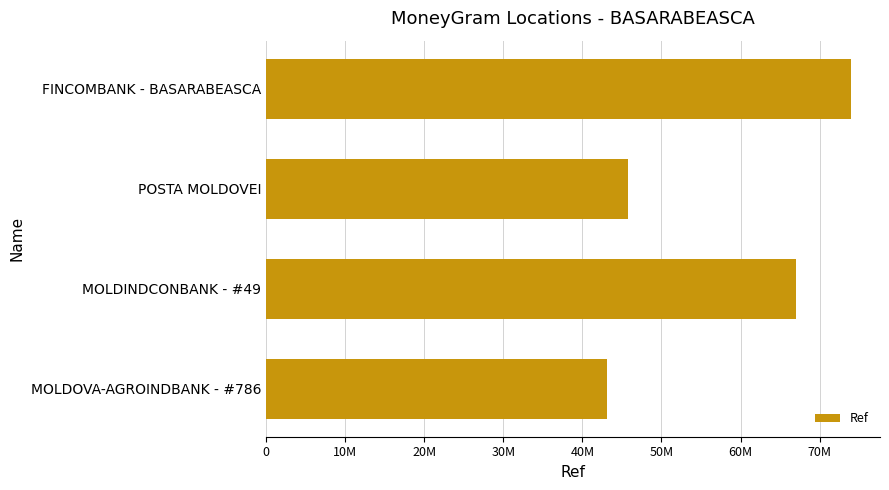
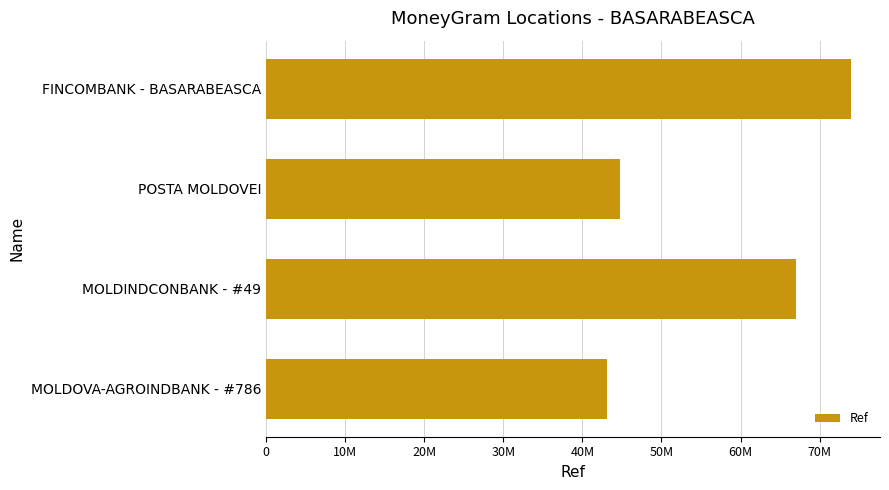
  {
    "FINCOMBANK - BASARABEASCA": 74000000,
-   "POSTA MOLDOVEI": 46000000,
+   "POSTA MOLDOVEI": 45000000,
    "MOLDINDCONBANK - #49": 67000000,
    "MOLDOVA-AGROINDBANK - #786": 43000000
  }
